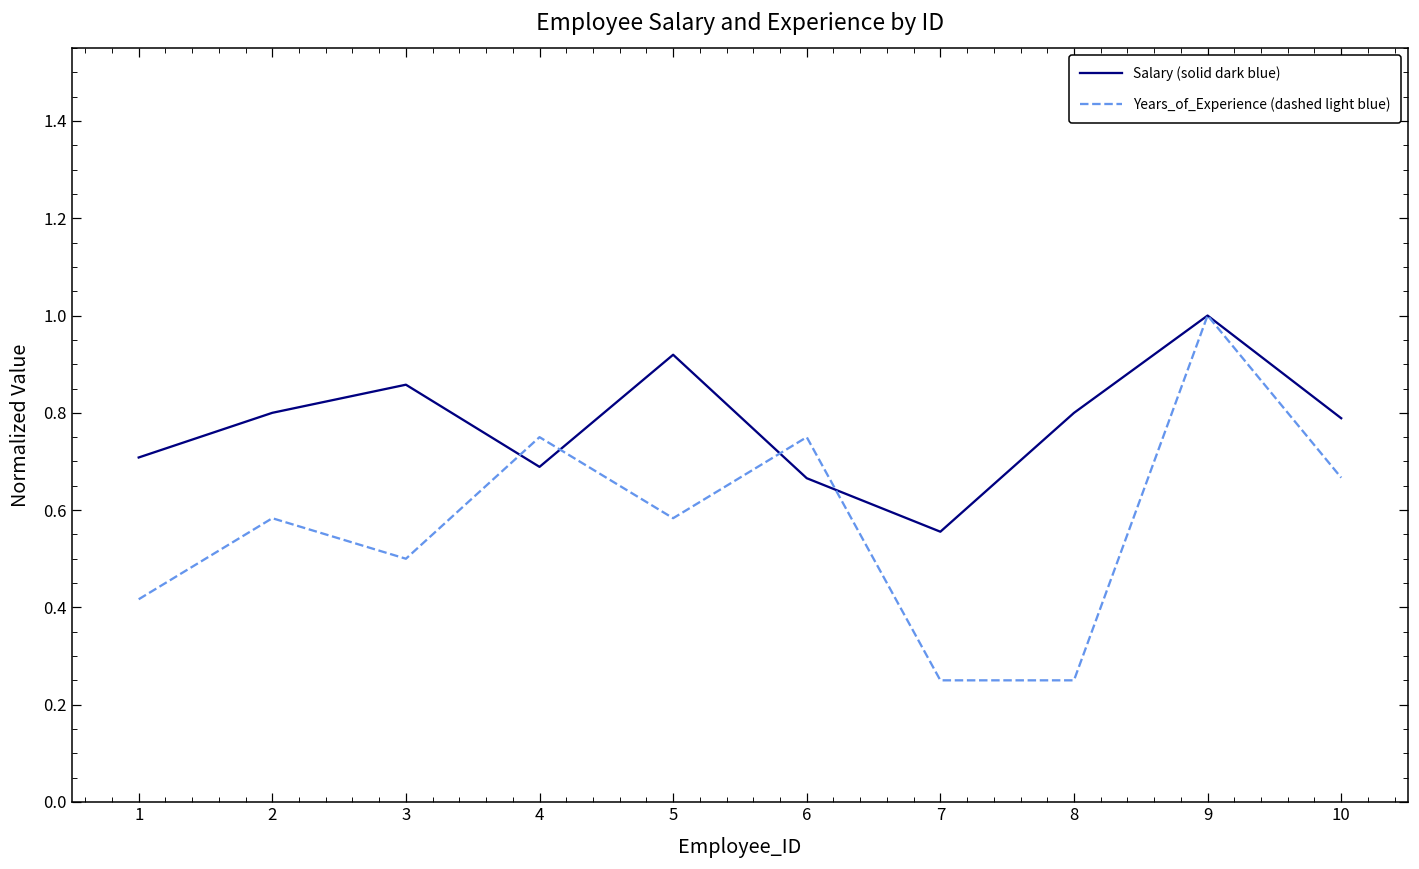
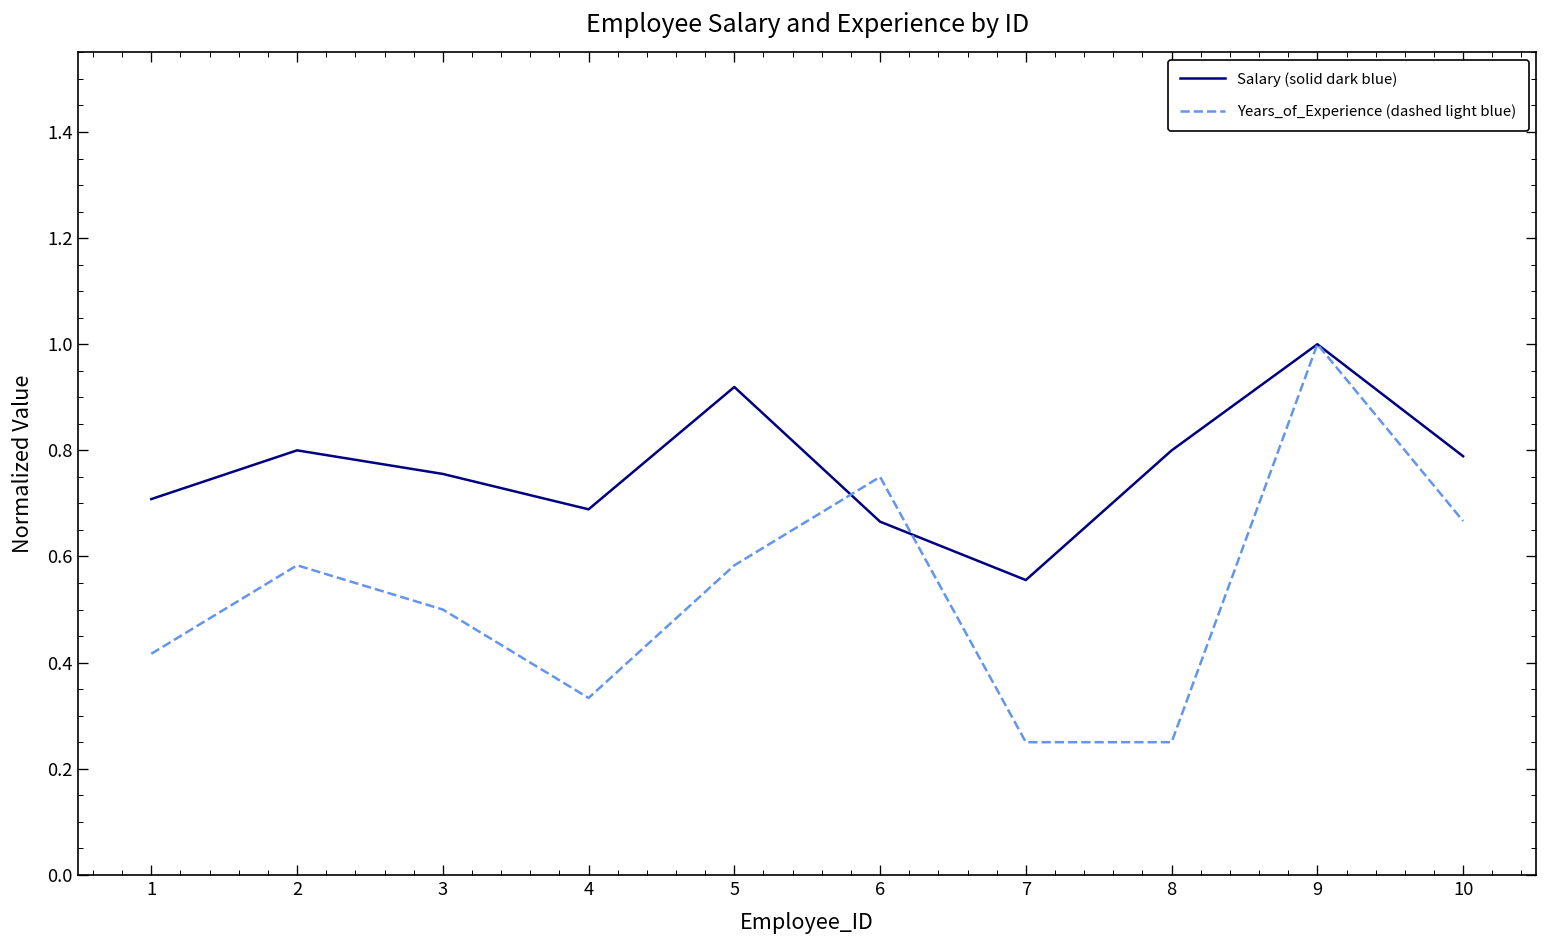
  {
    "Salary (solid dark blue)": {
      "1": 0.71,
      "2": 0.80,
-     "3": 0.86,
+     "3": 0.76,
      "4": 0.69,
      "5": 0.92,
      "6": 0.67,
      "7": 0.56,
      "8": 0.80,
      "10": 0.79
    },
    "Years_of_Experience (dashed light blue)": {
      "1": 0.42,
      "2": 0.58,
      "3": 0.50,
-     "4": 0.75,
+     "4": 0.33,
      "5": 0.58,
      "6": 0.75,
      "7": 0.25,
      "8": 0.25,
      "10": 0.67
    }
  }
